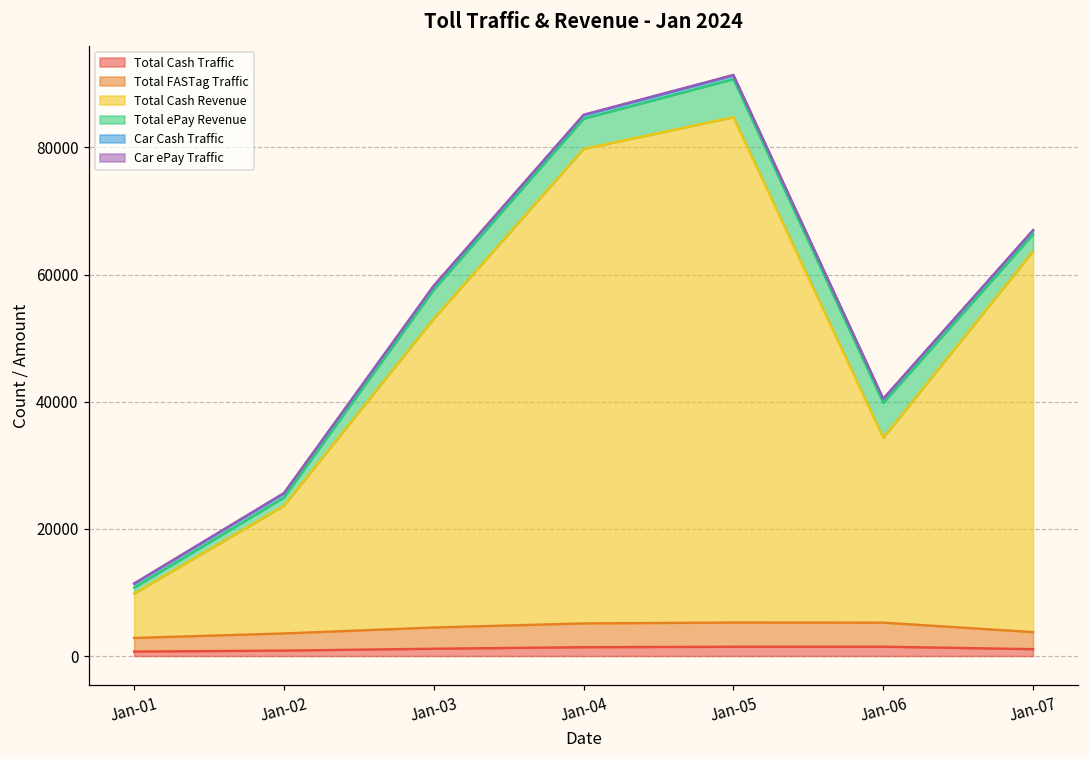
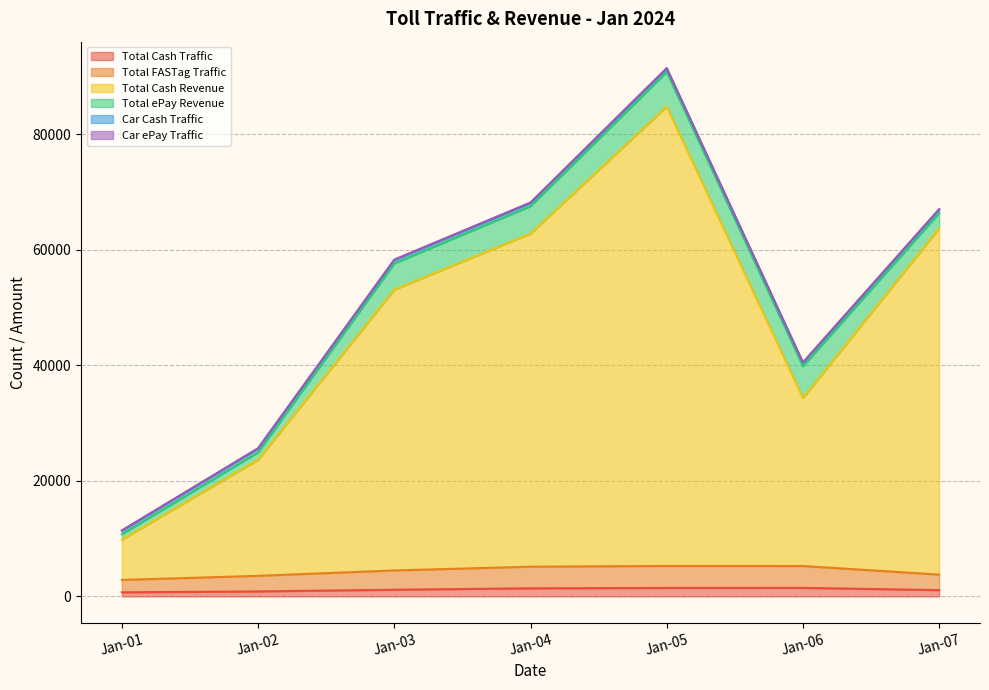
  {
    "Total Cash Revenue": {
      "Jan-01": 7000,
      "Jan-02": 20000,
      "Jan-03": 49000,
-     "Jan-04": 75000,
+     "Jan-04": 58000,
      "Jan-05": 79000,
      "Jan-06": 29000,
      "Jan-07": 60000
    },
    "Total ePay Revenue": {
      "Jan-01": 1000,
      "Jan-02": 1000,
      "Jan-03": 5000,
      "Jan-04": 5000,
      "Jan-05": 6000,
      "Jan-06": 5000,
      "Jan-07": 3000
    }
  }
